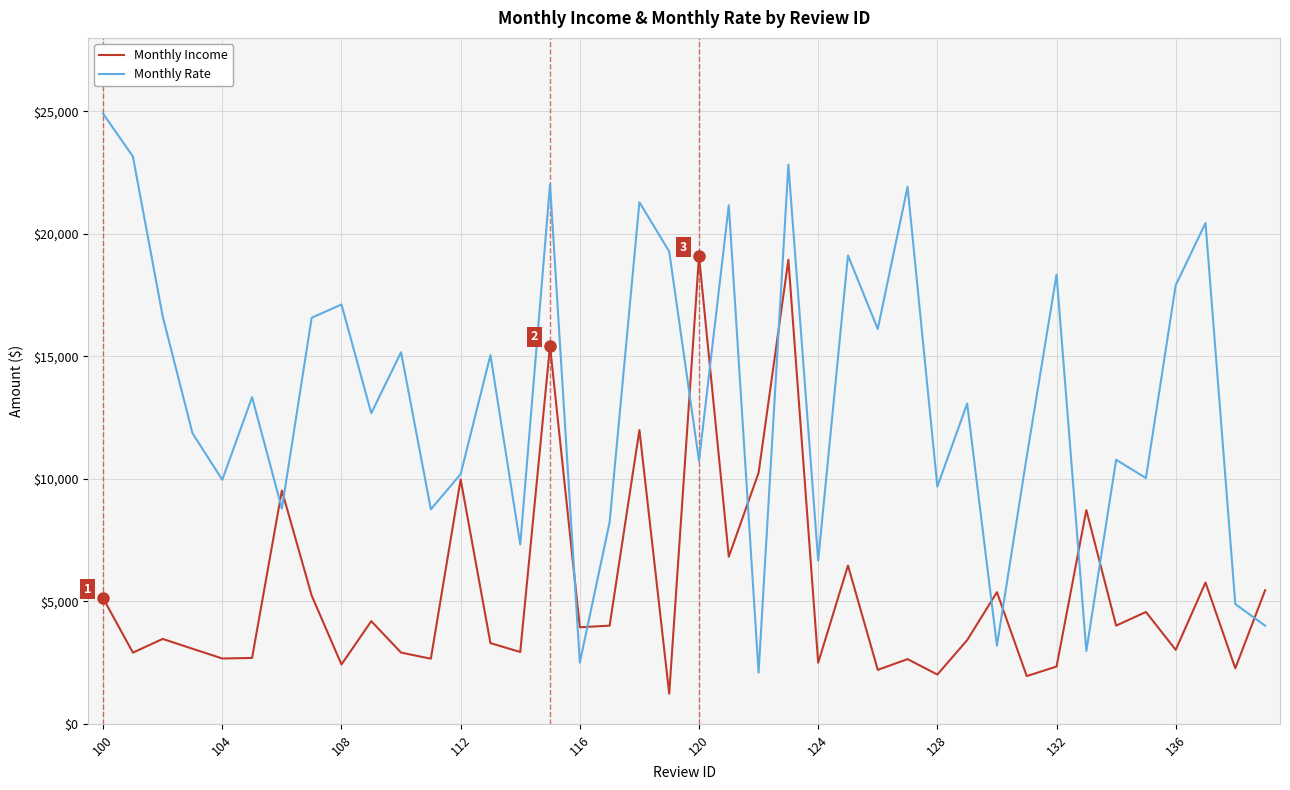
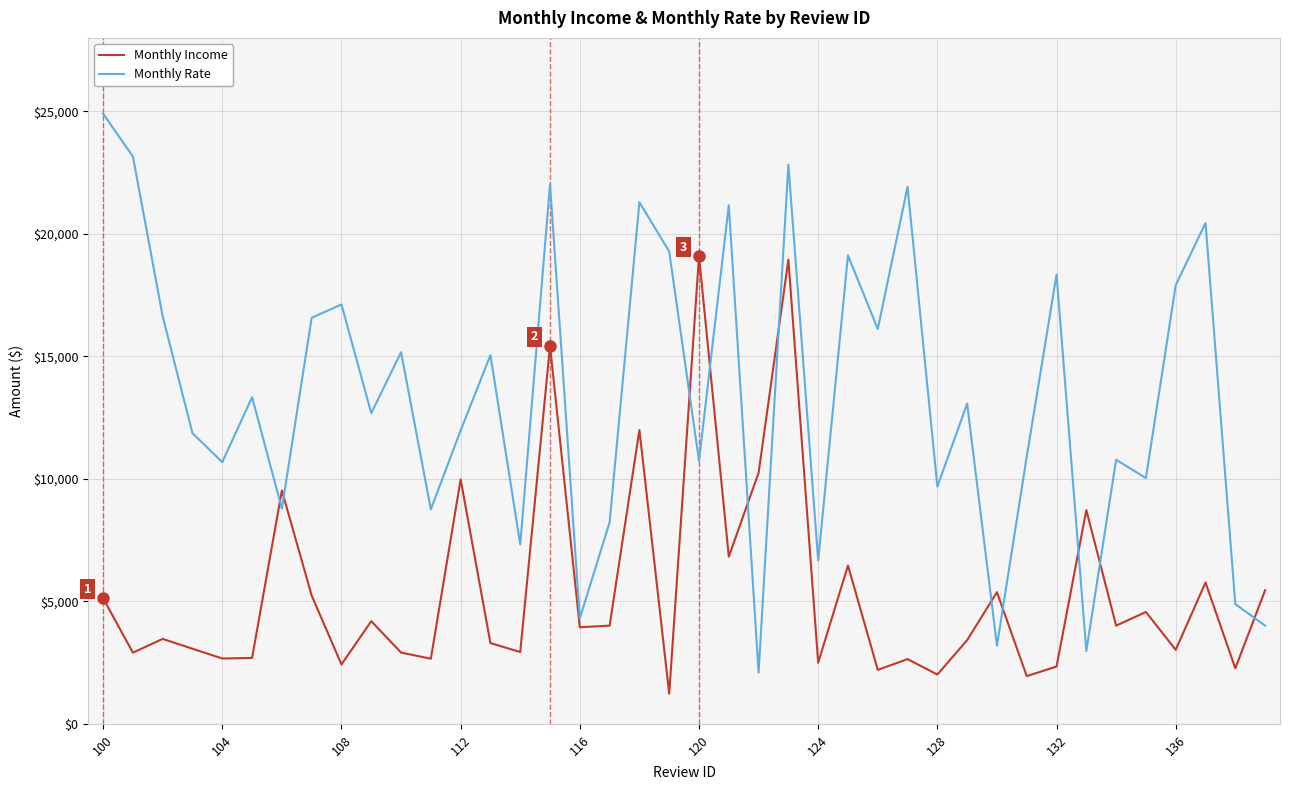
  {
    "Monthly Rate": {
      "100": "$24,900",
-     "104": "$10,000",
+     "104": "$10,700",
      "108": "$17,100",
-     "112": "$10,200",
-     "116": "$2,500",
+     "112": "$12,000",
+     "116": "$4,300",
      "120": "$10,700",
      "124": "$6,700",
      "128": "$9,700",
      "132": "$18,300",
      "136": "$17,900"
    }
  }
